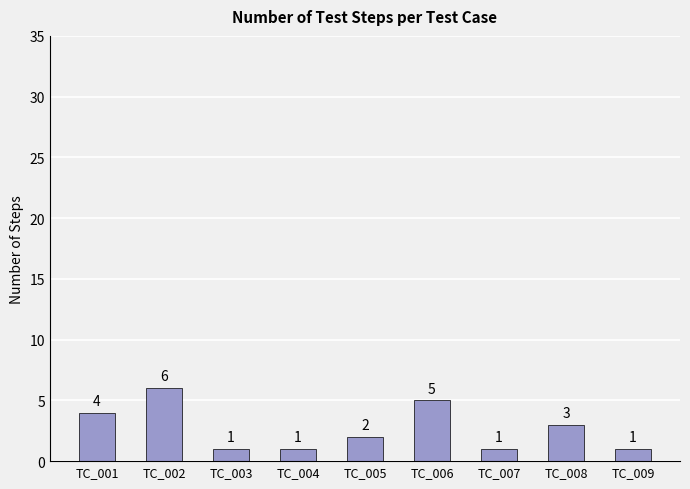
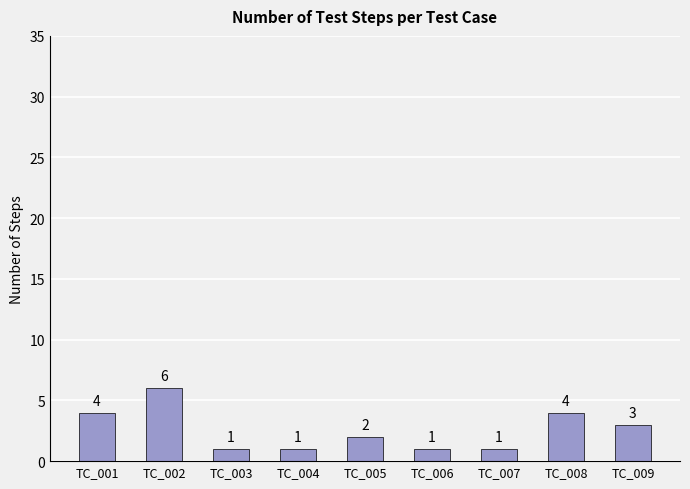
  {
    "TC_001": 4,
    "TC_002": 6,
    "TC_003": 1,
    "TC_004": 1,
    "TC_005": 2,
-   "TC_006": 5,
+   "TC_006": 1,
    "TC_007": 1,
-   "TC_008": 3,
-   "TC_009": 1
+   "TC_008": 4,
+   "TC_009": 3
  }
